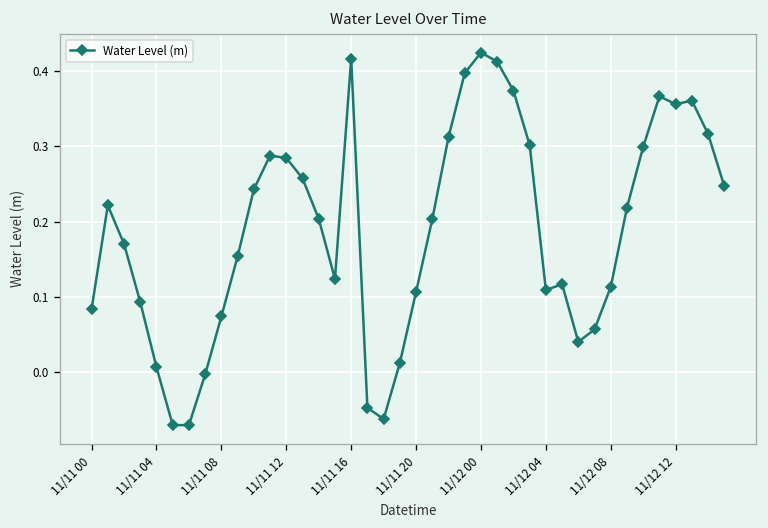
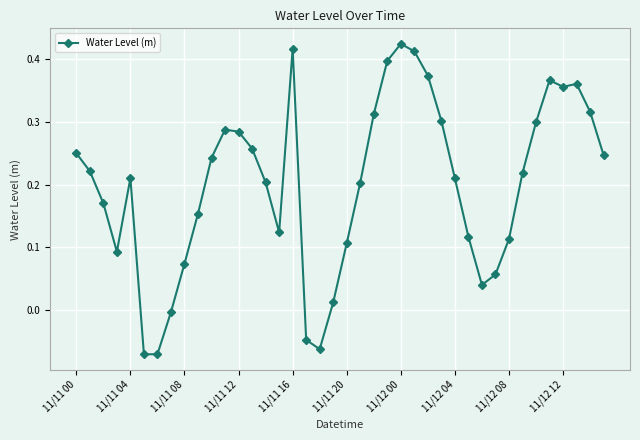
  {
-   "11/11 00": 0.08,
-   "11/11 04": 0.01,
+   "11/11 00": 0.25,
+   "11/11 04": 0.21,
    "11/11 08": 0.07,
    "11/11 12": 0.28,
    "11/11 16": 0.42,
    "11/11 20": 0.11,
    "11/12 00": 0.42,
-   "11/12 04": 0.11,
+   "11/12 04": 0.21,
    "11/12 08": 0.11,
    "11/12 12": 0.36
  }
